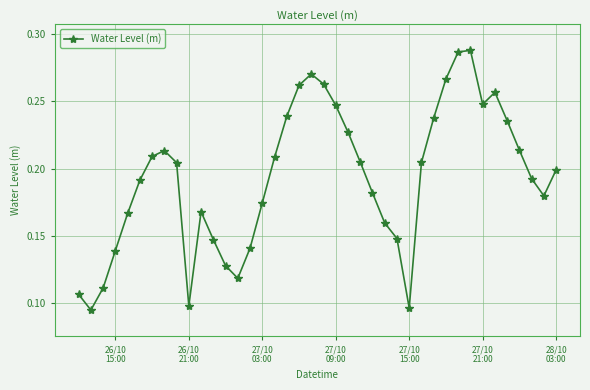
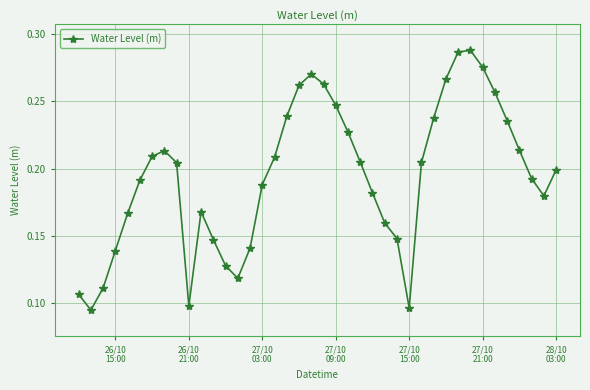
  {
    "26/10 15:00": 0.139,
    "26/10 21:00": 0.098,
-   "27/10 03:00": 0.175,
+   "27/10 03:00": 0.188,
    "27/10 09:00": 0.247,
    "27/10 15:00": 0.097,
-   "27/10 21:00": 0.248,
+   "27/10 21:00": 0.275,
    "28/10 03:00": 0.199
  }
